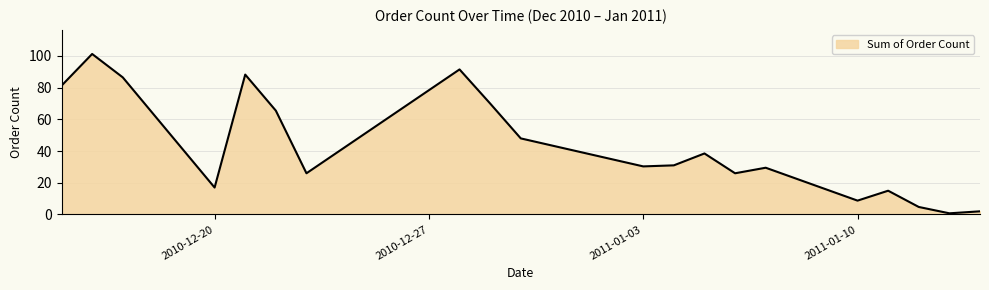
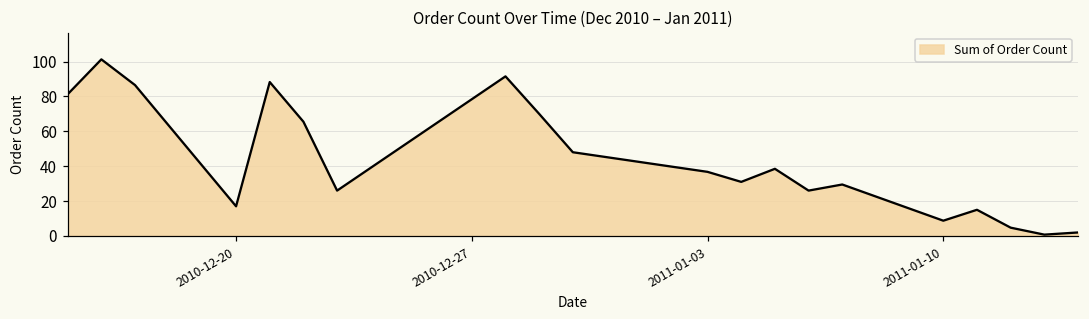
  {
    "2010-12-20": 17,
-   "2011-01-03": 30,
+   "2011-01-03": 37,
    "2011-01-10": 9
  }
